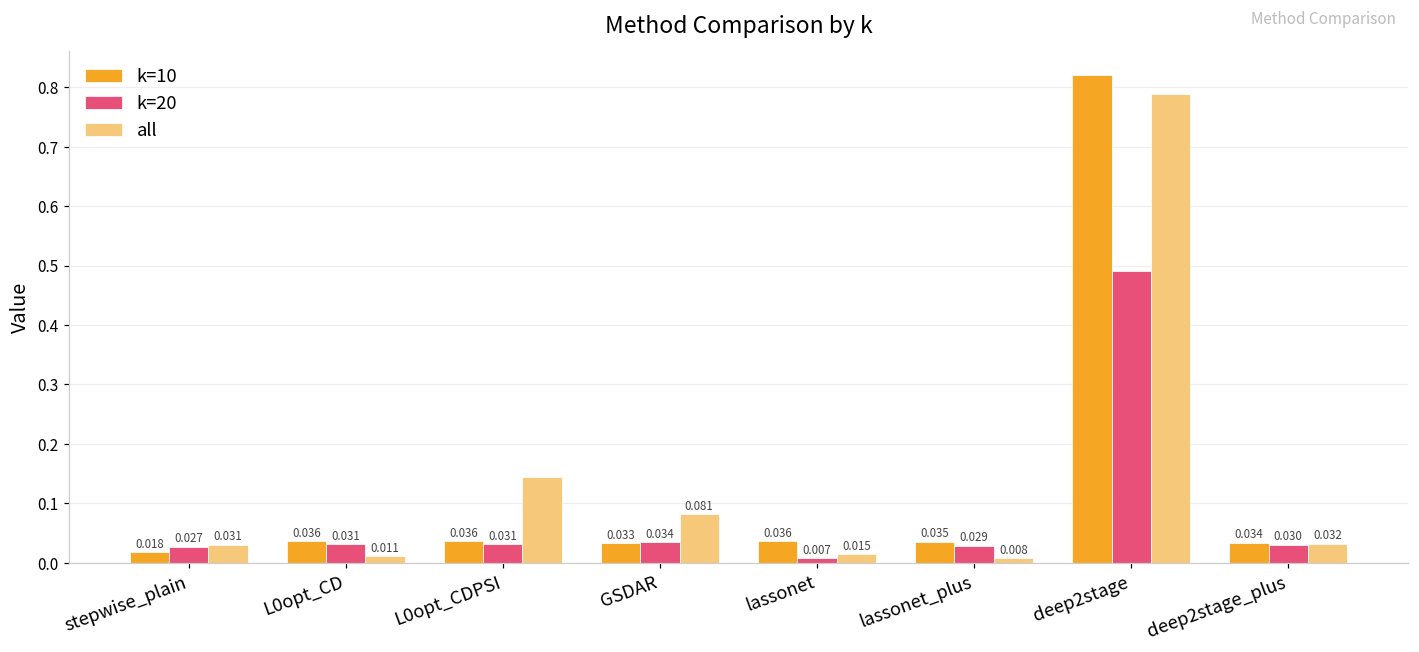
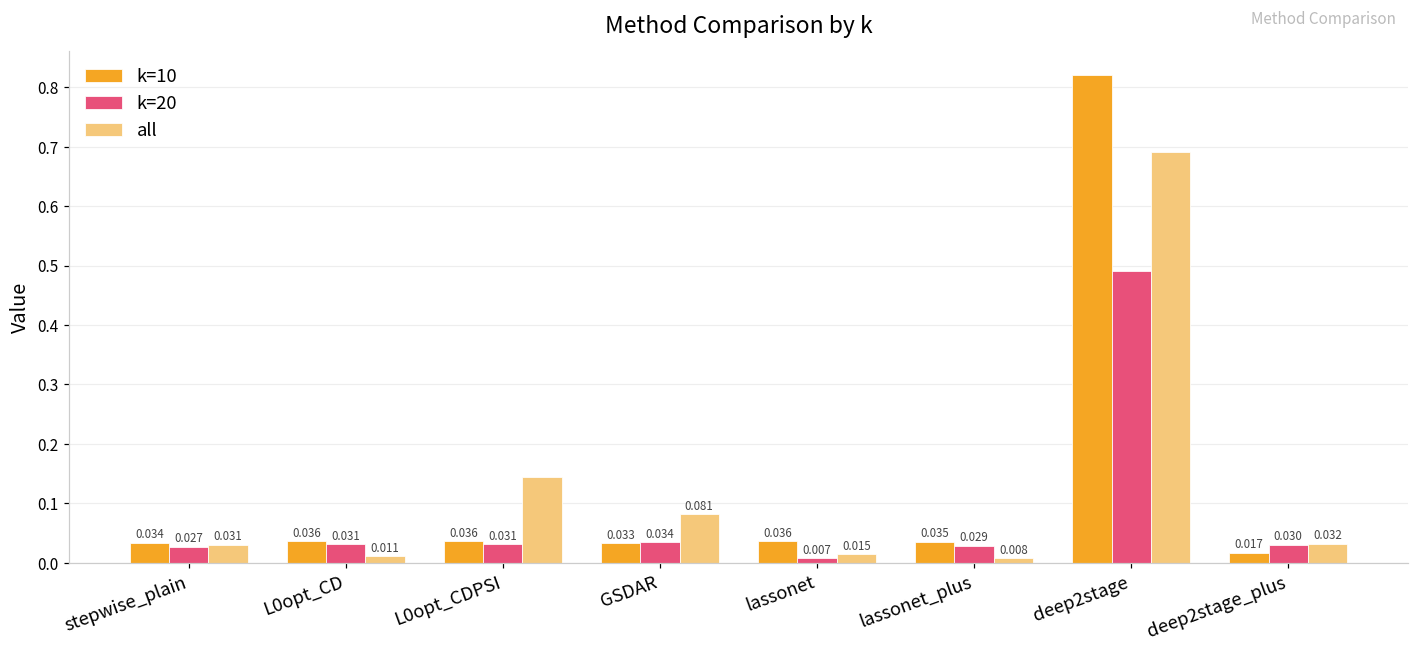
  {
    "k=10": {
-     "stepwise_plain": 0.018,
+     "stepwise_plain": 0.034,
      "L0opt_CD": 0.036,
      "L0opt_CDPSI": 0.036,
      "GSDAR": 0.033,
      "lassonet": 0.036,
      "lassonet_plus": 0.035,
-     "deep2stage_plus": 0.034
+     "deep2stage_plus": 0.017
    },
    "k=20": {
      "stepwise_plain": 0.027,
      "L0opt_CD": 0.031,
      "L0opt_CDPSI": 0.031,
      "GSDAR": 0.034,
      "lassonet": 0.007,
      "lassonet_plus": 0.029,
      "deep2stage_plus": 0.030
    },
    "all": {
      "L0opt_CDPSI": 0.15,
-     "deep2stage": 0.79
+     "deep2stage": 0.69
    }
  }
